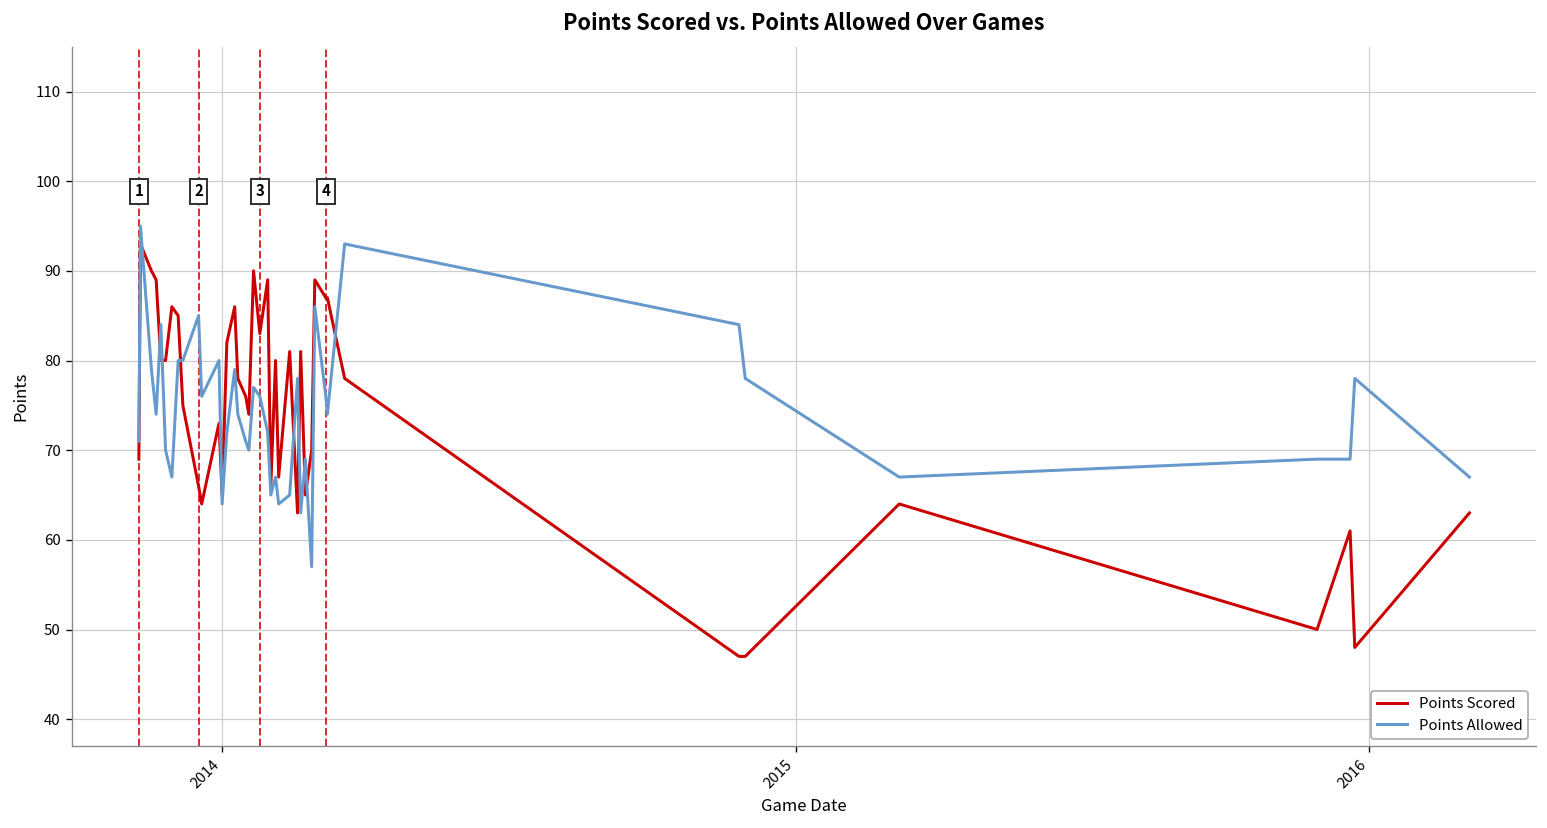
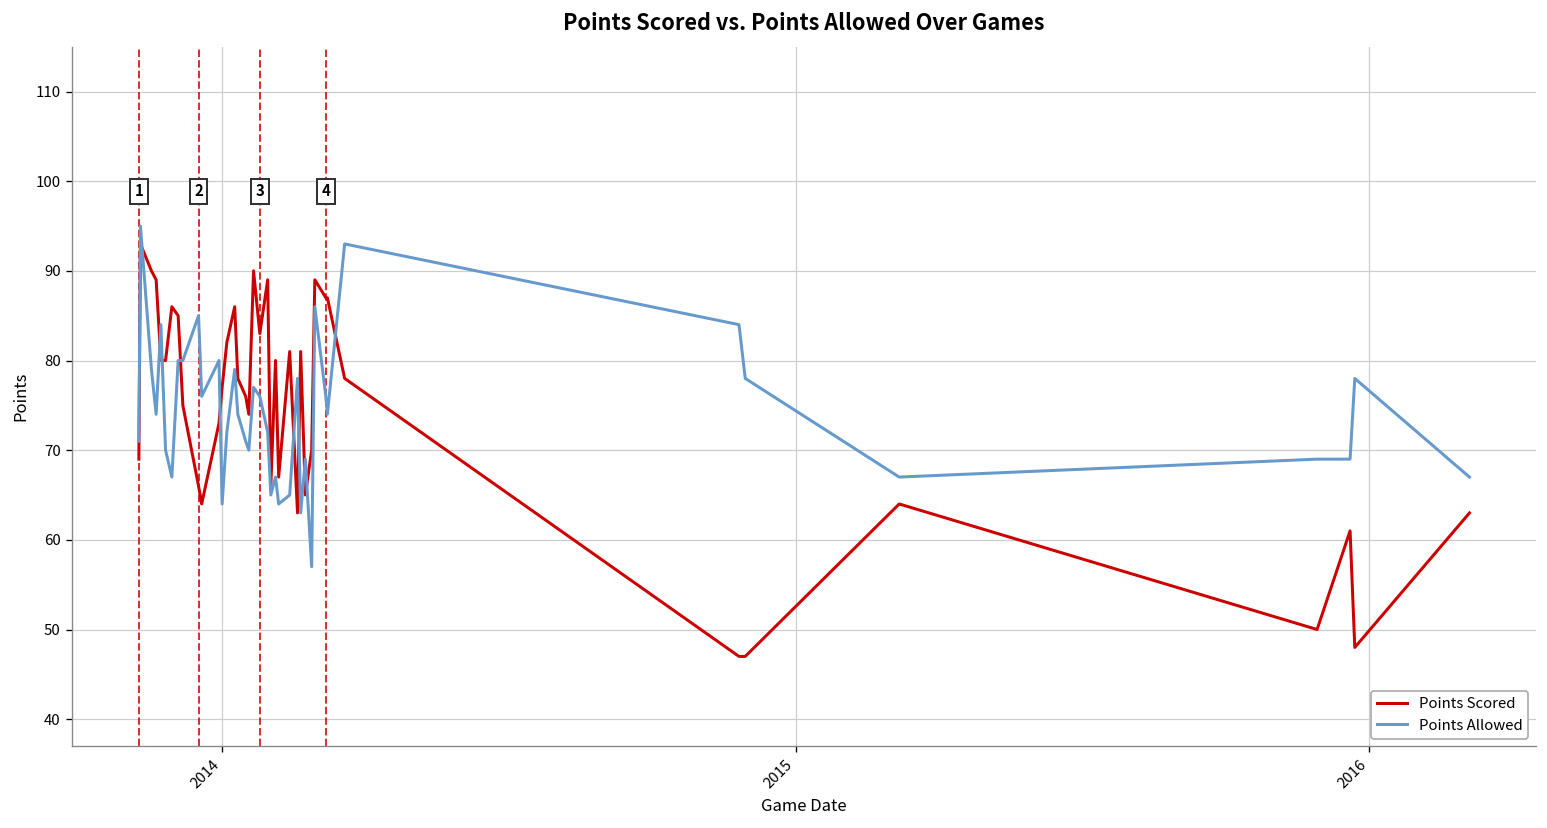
  {
    "Points Scored": {
-     "2014": 65
+     "2014": 77
    },
    "Points Allowed": {
      "2014": 64
    }
  }
